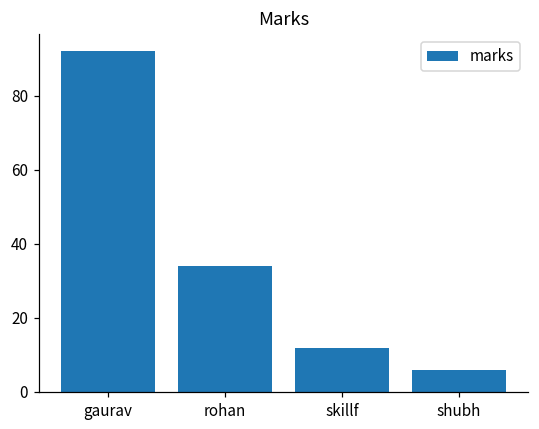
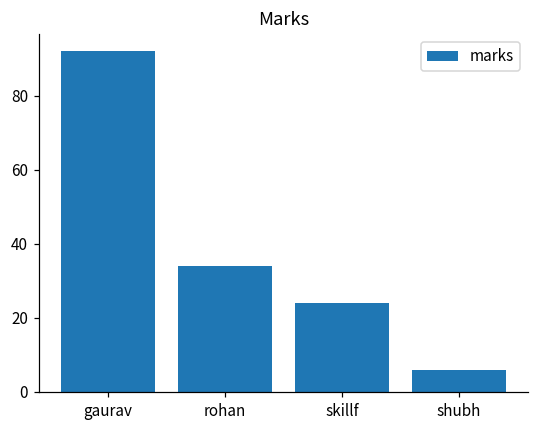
  {
    "gaurav": 92,
    "rohan": 34,
-   "skillf": 12,
+   "skillf": 24,
    "shubh": 6
  }
